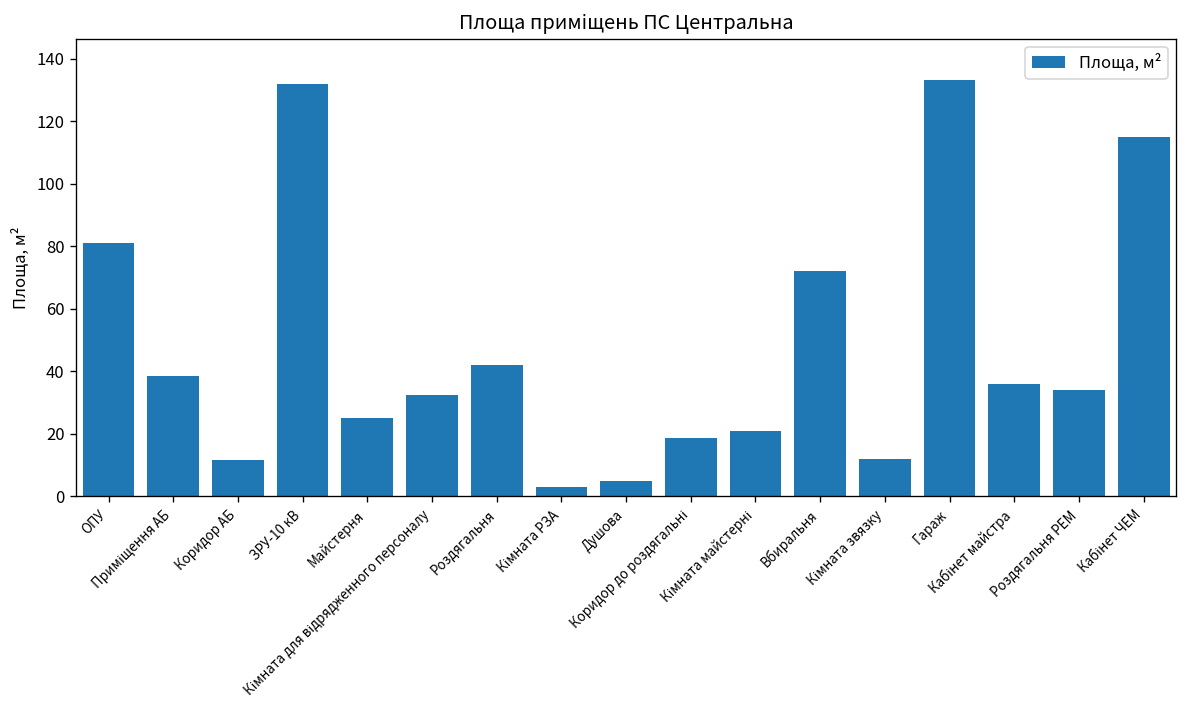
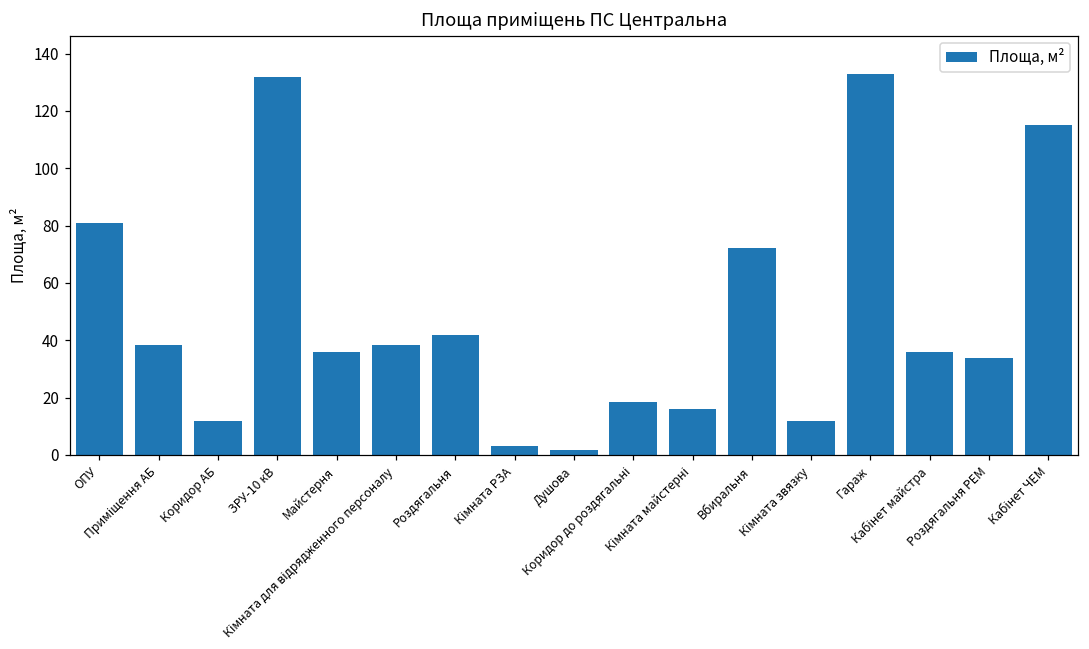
  {
    "ОПУ": 81,
    "Приміщення АБ": 39,
    "Коридор АБ": 12,
    "ЗРУ-10 кВ": 132,
-   "Майстерня": 25,
-   "Кімната для відрядженного персоналу": 32,
+   "Майстерня": 36,
+   "Кімната для відрядженного персоналу": 38,
    "Роздягальня": 42,
    "Кімната РЗА": 3,
-   "Душова": 5,
+   "Душова": 2,
    "Коридор до роздягальні": 19,
-   "Кімната майстерні": 21,
+   "Кімната майстерні": 16,
    "Вбиральня": 72,
    "Кімната звязку": 12,
    "Гараж": 133,
    "Кабінет майстра": 36,
    "Роздягальня РЕМ": 34,
    "Кабінет ЧЕМ": 115
  }
